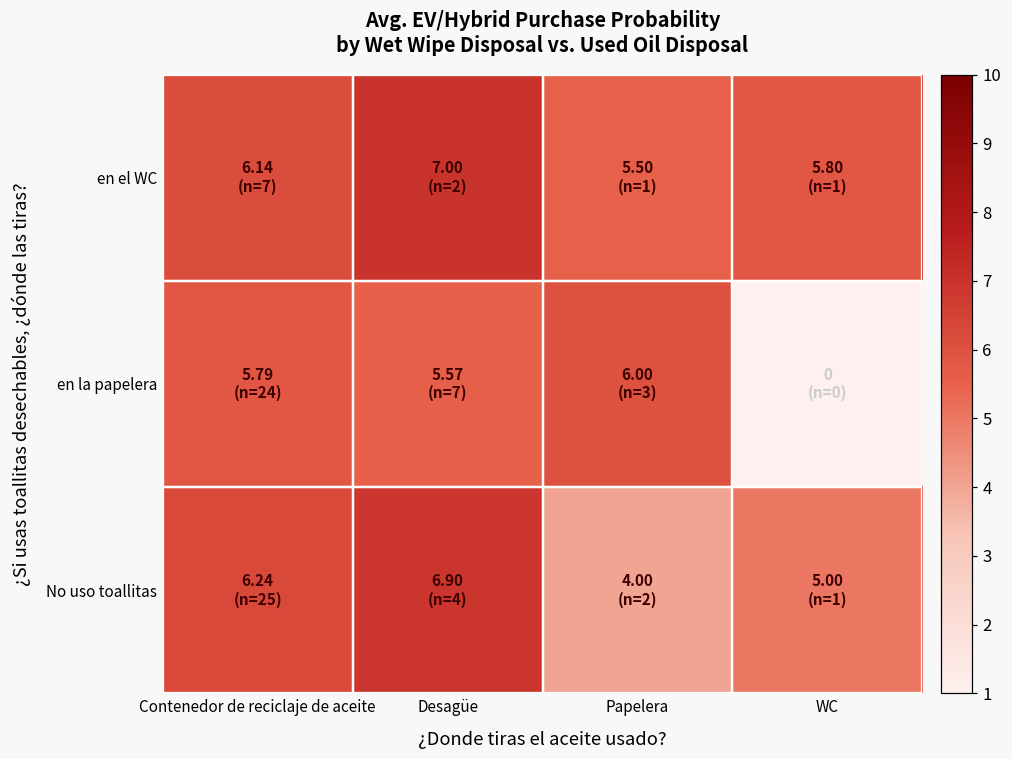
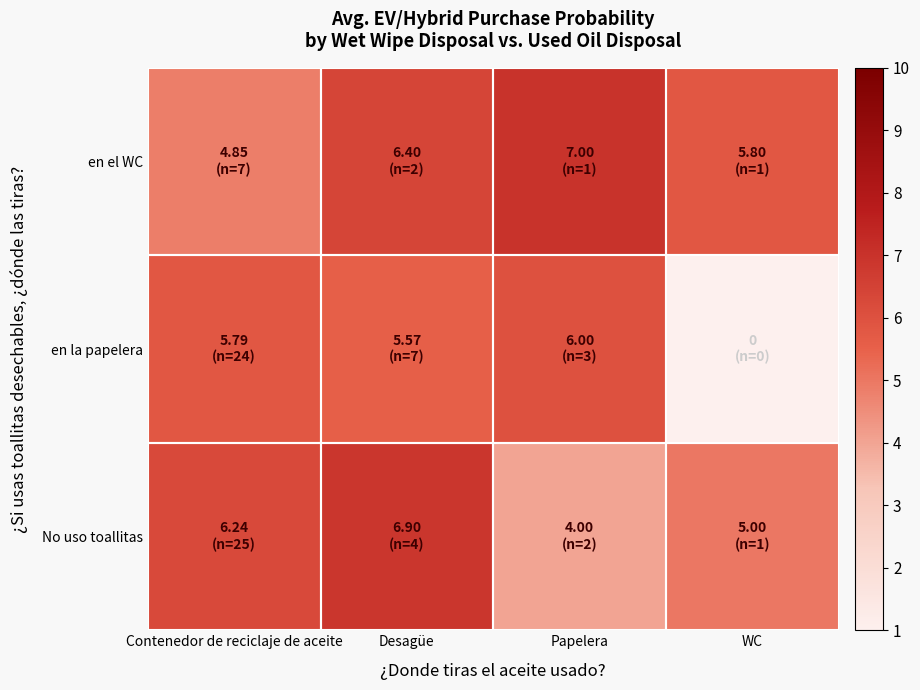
  {
    "en el WC": {
-     "Contenedor de reciclaje de aceite": 6.14,
-     "Desagüe": 7.00,
-     "Papelera": 5.50
+     "Contenedor de reciclaje de aceite": 4.85,
+     "Desagüe": 6.40,
+     "Papelera": 7.00
    }
  }
